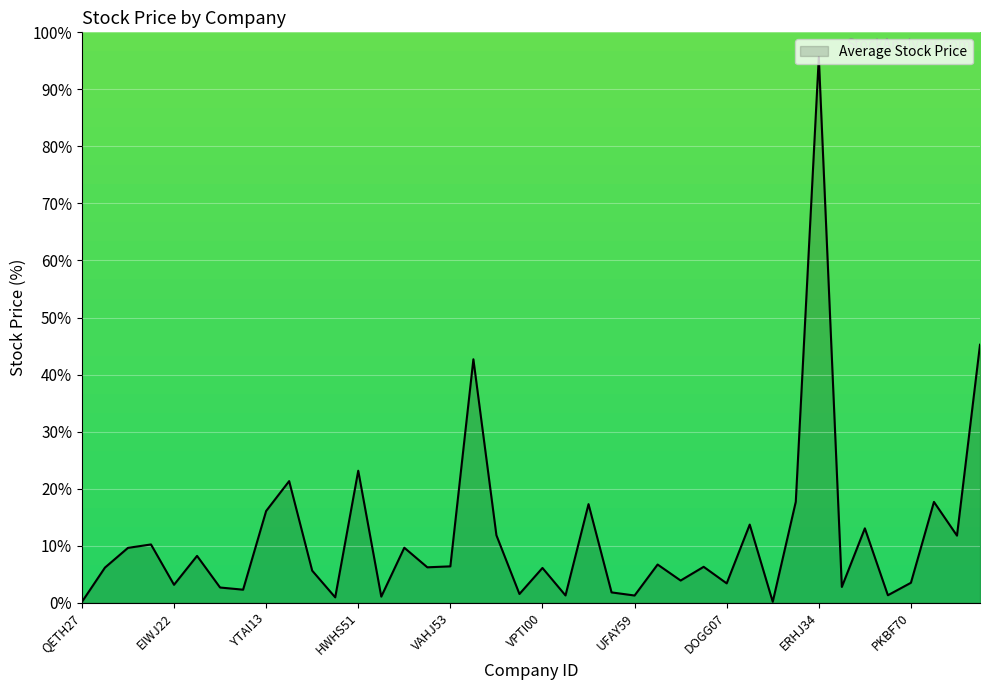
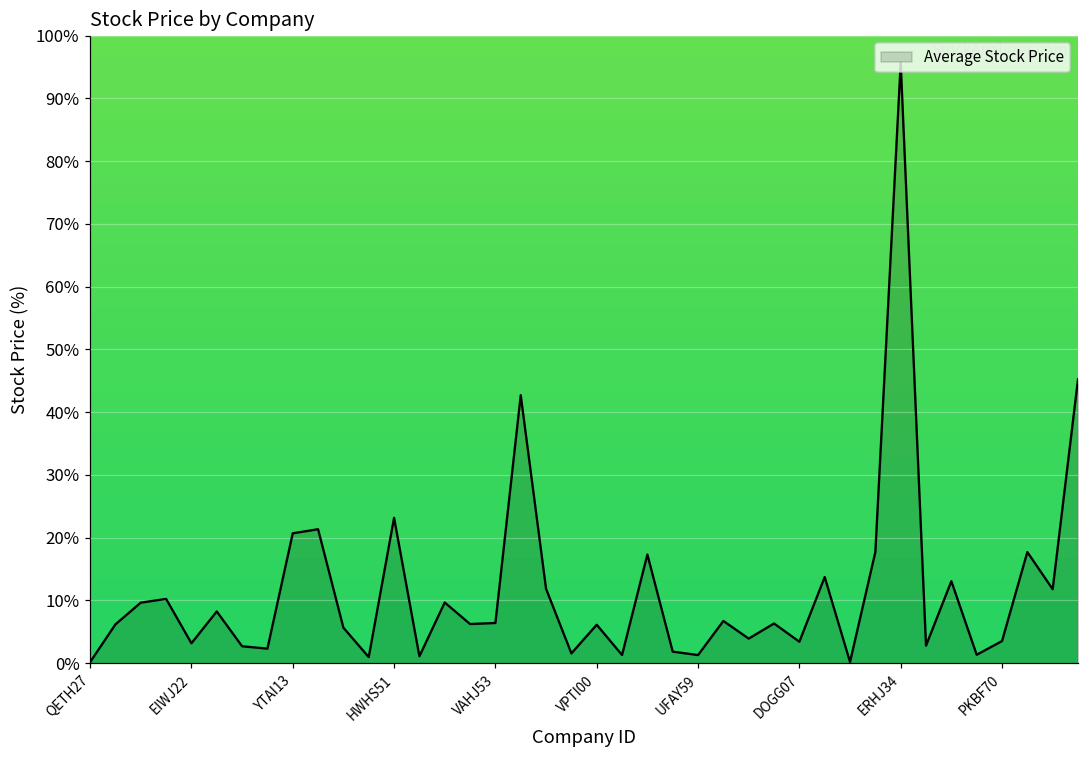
  {
    "QETH27": "0%",
    "EIWJ22": "3%",
-   "YTAI13": "16%",
+   "YTAI13": "21%",
    "HWHS51": "23%",
    "VAHJ53": "6%",
    "VPTI00": "6%",
    "UFAY59": "1%",
    "DOGG07": "3%",
    "PKBF70": "3%"
  }
